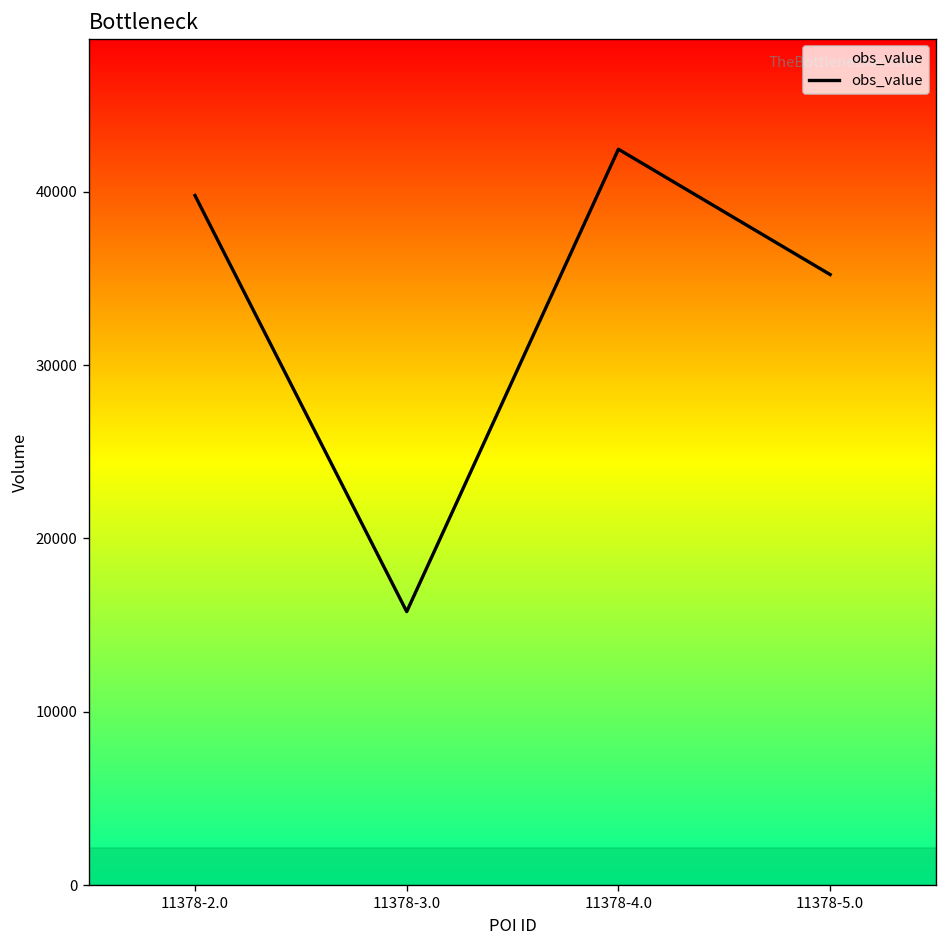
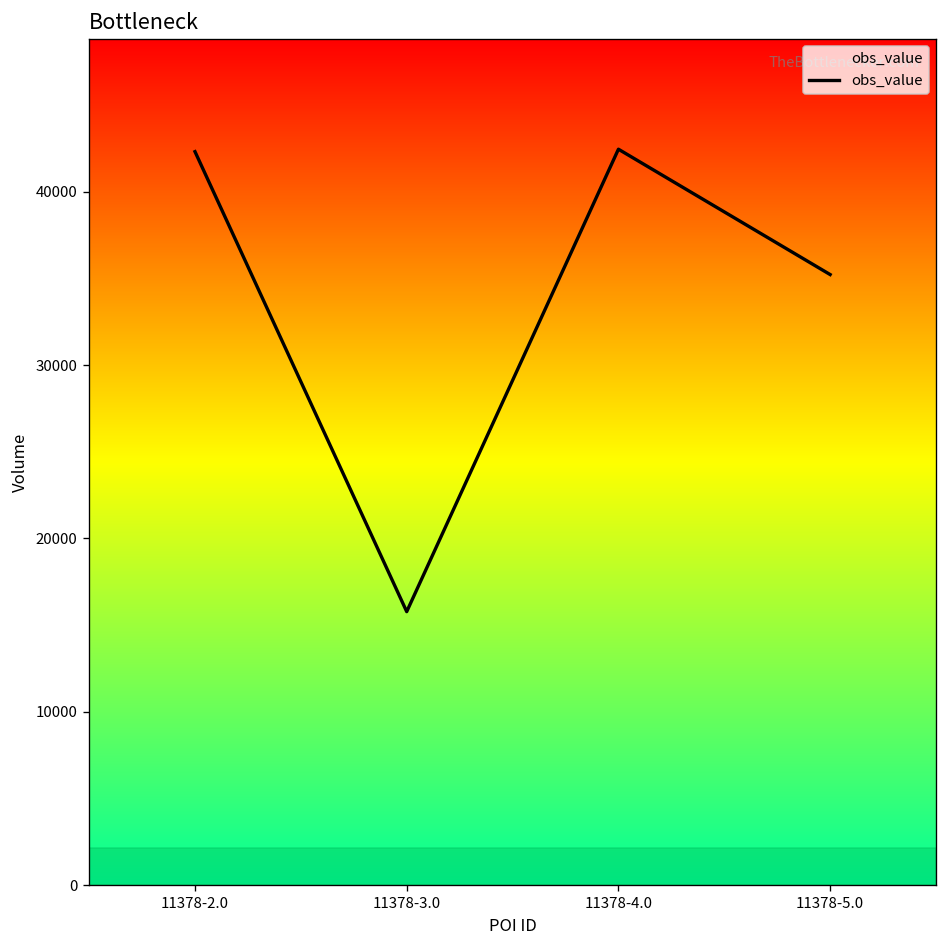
  {
-   "11378-2.0": 39800,
+   "11378-2.0": 42300,
    "11378-3.0": 15800,
    "11378-4.0": 42500,
    "11378-5.0": 35200
  }
